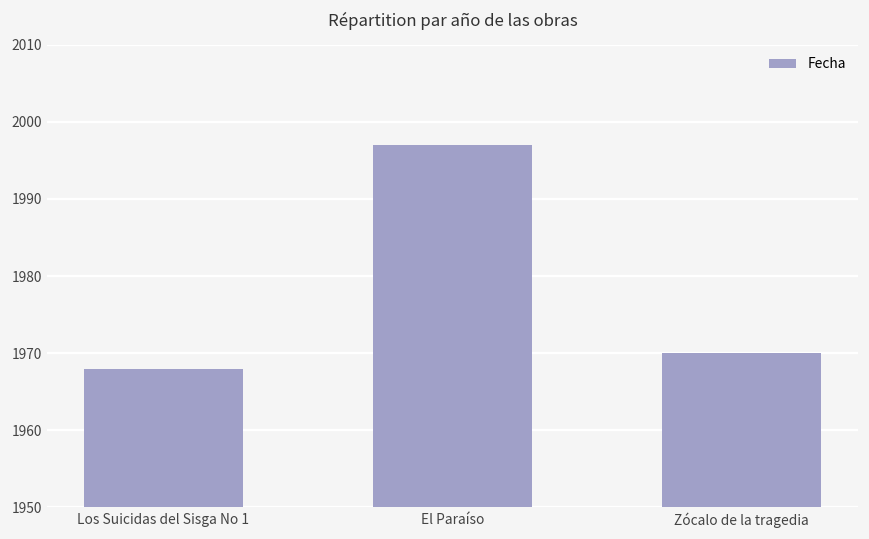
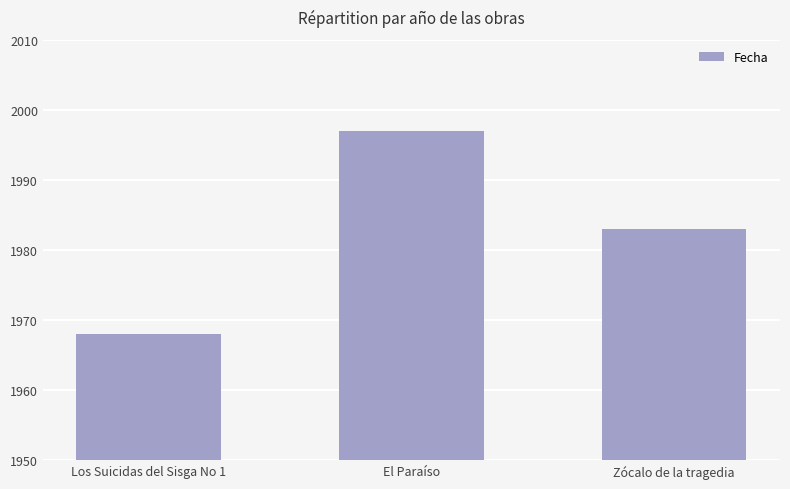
  {
    "Los Suicidas del Sisga No 1": 1968,
    "El Paraíso": 1997,
-   "Zócalo de la tragedia": 1970
+   "Zócalo de la tragedia": 1983
  }
